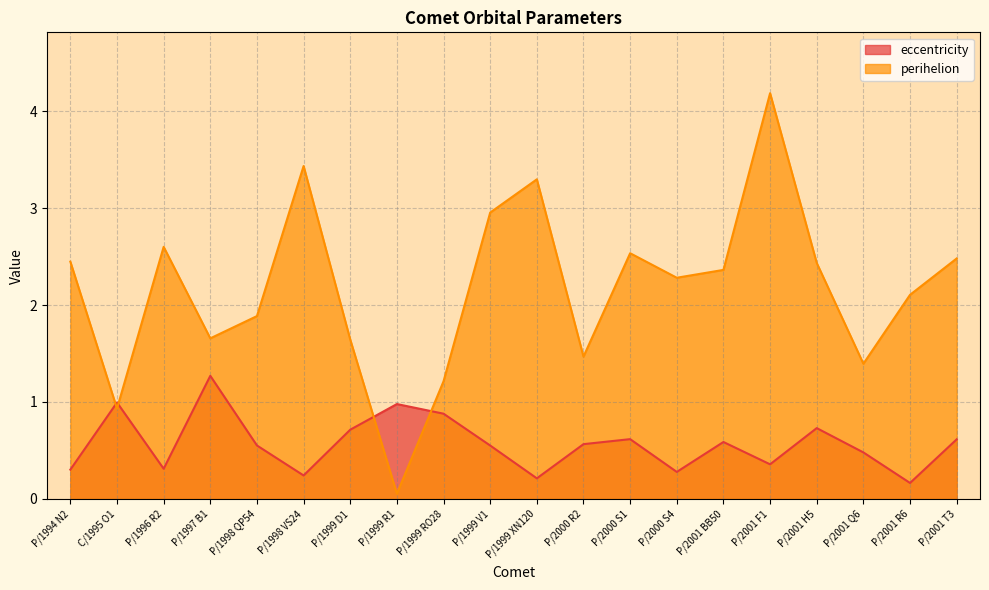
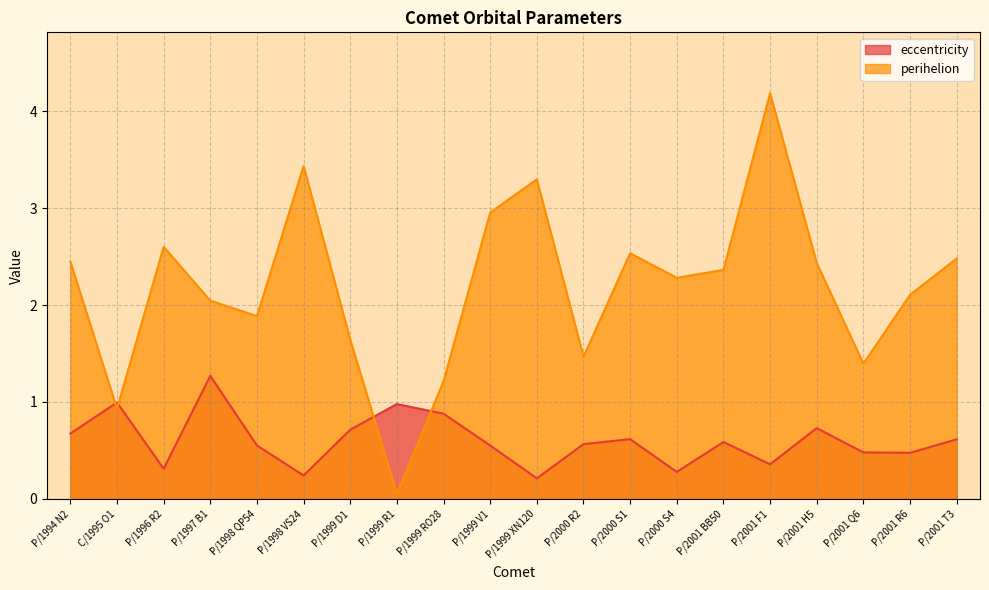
  {
    "eccentricity": {
-     "P/1994 N2": 0.3,
+     "P/1994 N2": 0.7,
      "C/1995 O1": 1.0,
      "P/1996 R2": 0.3,
      "P/1997 B1": 1.3,
      "P/1998 QP54": 0.6,
      "P/1998 VS24": 0.2,
      "P/1999 D1": 0.7,
      "P/1999 R1": 1.0,
      "P/1999 RO28": 0.9,
      "P/1999 V1": 0.6,
      "P/1999 XN120": 0.2,
      "P/2000 R2": 0.6,
      "P/2000 S1": 0.6,
      "P/2000 S4": 0.3,
      "P/2001 BB50": 0.6,
      "P/2001 F1": 0.4,
      "P/2001 H5": 0.7,
      "P/2001 Q6": 0.5,
-     "P/2001 R6": 0.2,
+     "P/2001 R6": 0.5,
      "P/2001 T3": 0.6
    },
    "perihelion": {
      "P/1994 N2": 2.4,
      "C/1995 O1": 0.9,
      "P/1996 R2": 2.6,
-     "P/1997 B1": 1.7,
+     "P/1997 B1": 2.0,
      "P/1998 QP54": 1.9,
      "P/1998 VS24": 3.4,
      "P/1999 D1": 1.6,
      "P/1999 R1": 0.1,
      "P/1999 RO28": 1.2,
      "P/1999 V1": 3.0,
      "P/1999 XN120": 3.3,
      "P/2000 R2": 1.5,
      "P/2000 S1": 2.5,
      "P/2000 S4": 2.3,
      "P/2001 BB50": 2.4,
      "P/2001 F1": 4.2,
      "P/2001 H5": 2.4,
      "P/2001 Q6": 1.4,
      "P/2001 R6": 2.1,
      "P/2001 T3": 2.5
    }
  }
